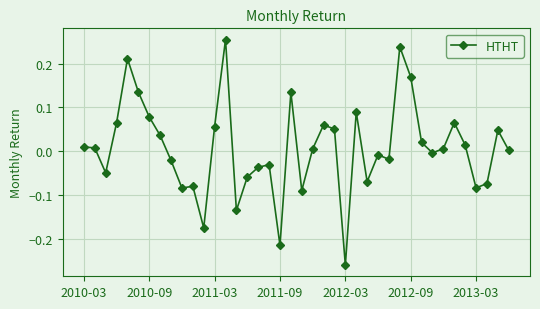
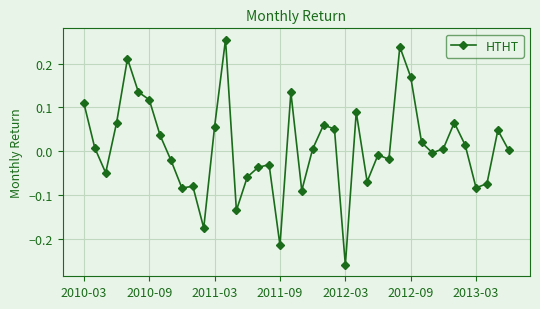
  {
-   "2010-03": 0.01,
-   "2010-09": 0.08,
+   "2010-03": 0.11,
+   "2010-09": 0.12,
    "2011-03": 0.06,
    "2011-09": -0.22,
    "2012-03": -0.26,
    "2012-09": 0.17,
    "2013-03": -0.08
  }
